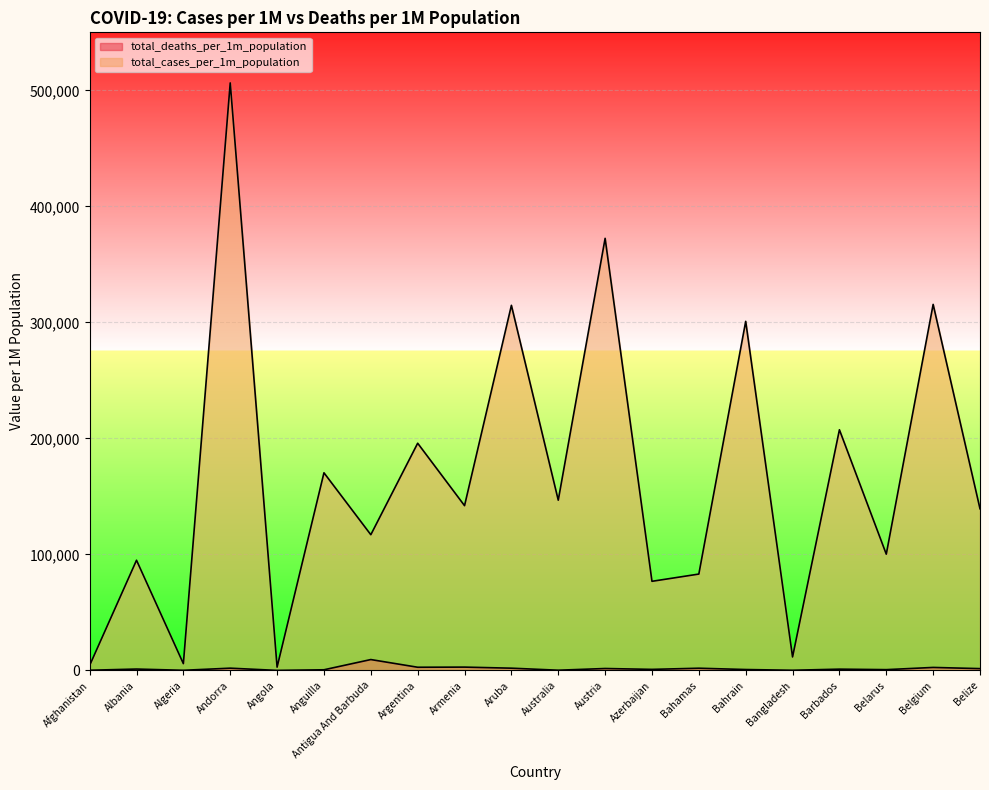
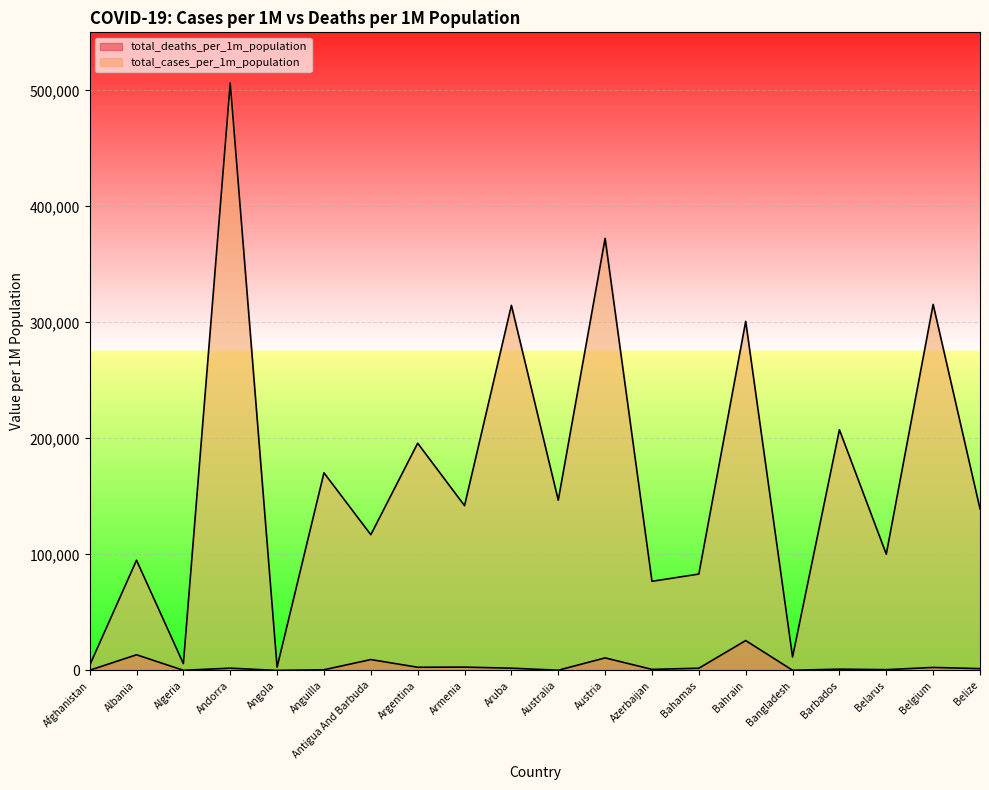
  {
    "total_deaths_per_1m_population": {
      "Afghanistan": "0",
-     "Albania": "1,000",
+     "Albania": "14,000",
      "Algeria": "0",
      "Andorra": "2,000",
      "Angola": "0",
      "Anguilla": "1,000",
      "Antigua And Barbuda": "9,000",
      "Argentina": "3,000",
      "Armenia": "3,000",
      "Aruba": "2,000",
      "Australia": "0",
-     "Austria": "2,000",
+     "Austria": "11,000",
      "Azerbaijan": "1,000",
      "Bahamas": "2,000",
-     "Bahrain": "1,000",
+     "Bahrain": "26,000",
      "Bangladesh": "0",
      "Barbados": "1,000",
      "Belarus": "1,000",
      "Belgium": "3,000",
      "Belize": "2,000"
    },
    "total_cases_per_1m_population": {
      "Afghanistan": "4,000",
      "Albania": "95,000",
      "Algeria": "6,000",
      "Andorra": "506,000",
      "Angola": "3,000",
      "Anguilla": "170,000",
      "Antigua And Barbuda": "117,000",
      "Argentina": "196,000",
      "Armenia": "142,000",
      "Aruba": "315,000",
      "Australia": "147,000",
      "Austria": "372,000",
      "Azerbaijan": "77,000",
      "Bahamas": "83,000",
      "Bahrain": "301,000",
      "Bangladesh": "12,000",
      "Barbados": "207,000",
      "Belarus": "100,000",
      "Belgium": "316,000",
      "Belize": "139,000"
    }
  }
